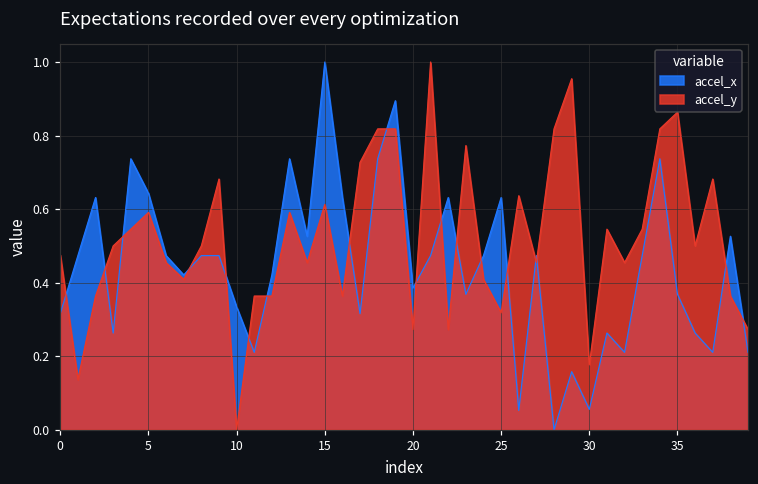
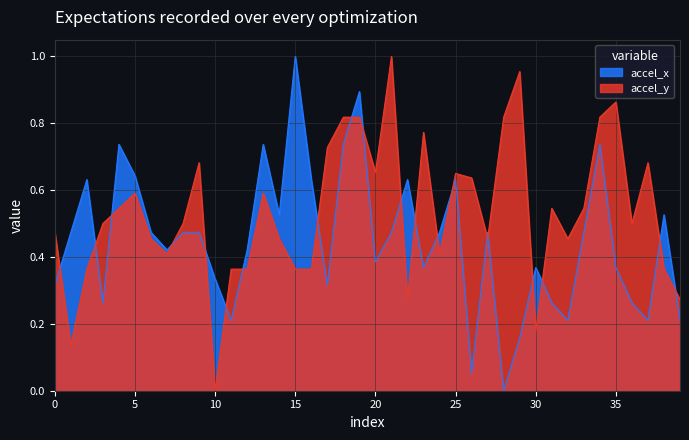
  {
    "accel_x": {
      "0": 0.32,
      "5": 0.64,
      "10": 0.33,
      "15": 1.00,
      "20": 0.39,
      "25": 0.63,
-     "30": 0.06,
+     "30": 0.37,
      "35": 0.37
    },
    "accel_y": {
      "0": 0.48,
      "5": 0.59,
      "10": 0.00,
-     "15": 0.61,
-     "20": 0.27,
-     "25": 0.32,
+     "15": 0.36,
+     "20": 0.65,
+     "25": 0.65,
      "30": 0.18,
      "35": 0.86
    }
  }
